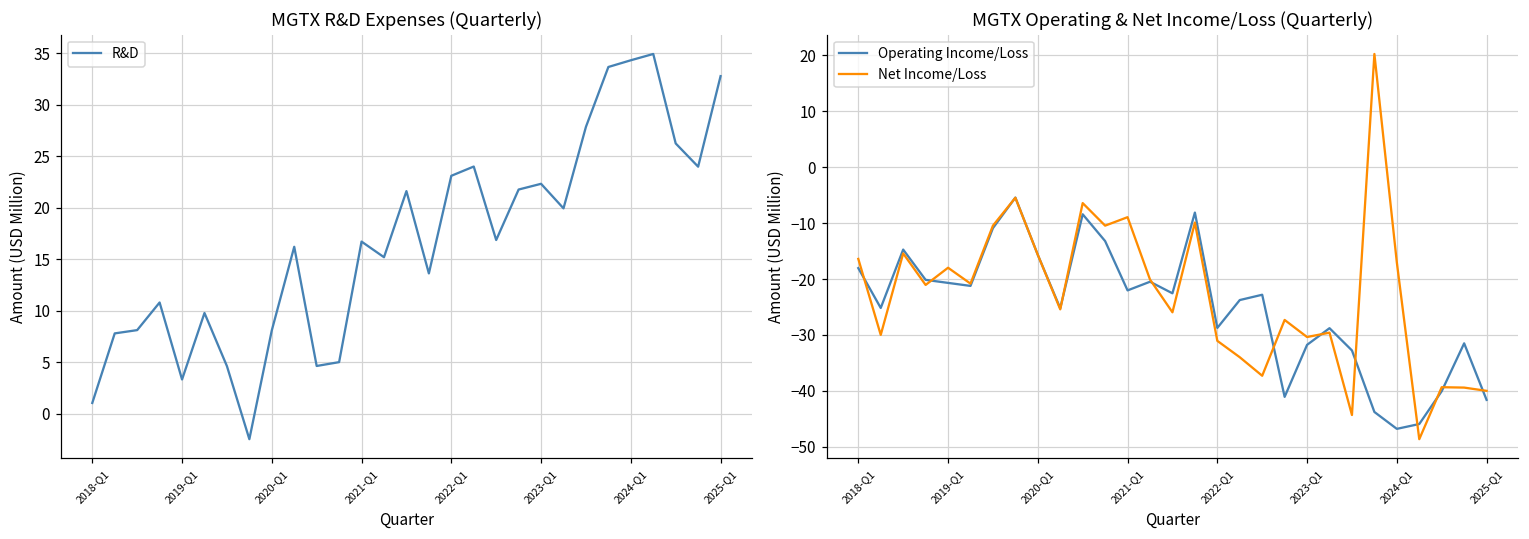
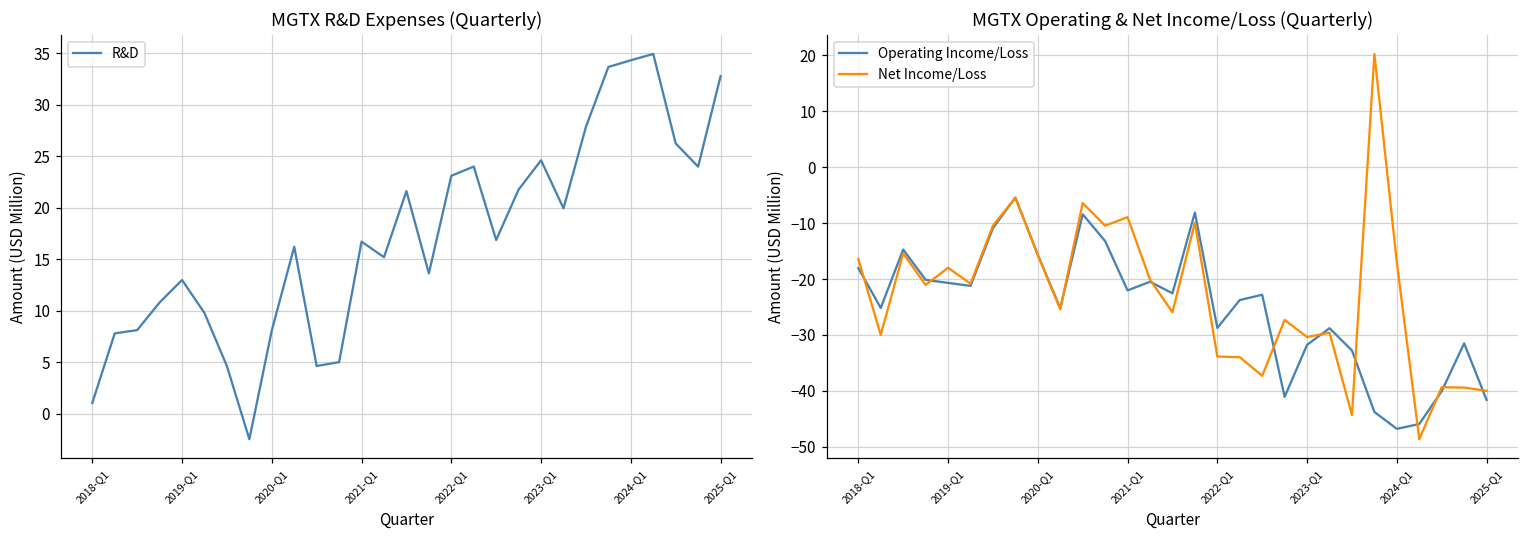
  {
    "MGTX R&D Expenses (Quarterly)": {
      "2018-Q1": 1,
-     "2019-Q1": 3,
+     "2019-Q1": 13,
      "2020-Q1": 8,
      "2021-Q1": 17,
      "2022-Q1": 23,
-     "2023-Q1": 22,
+     "2023-Q1": 25,
      "2024-Q1": 34,
      "2025-Q1": 33
    },
    "MGTX Operating & Net Income/Loss (Quarterly)": {
      "Operating Income/Loss": {
        "2018-Q1": -18,
        "2019-Q1": -21,
        "2021-Q1": -22,
        "2022-Q1": -29,
        "2023-Q1": -32,
        "2024-Q1": -47,
        "2025-Q1": -42
      },
      "Net Income/Loss": {
        "2018-Q1": -16,
        "2019-Q1": -18,
        "2021-Q1": -9,
-       "2022-Q1": -31,
+       "2022-Q1": -34,
        "2023-Q1": -30,
        "2024-Q1": -17,
        "2025-Q1": -40
      }
    }
  }
